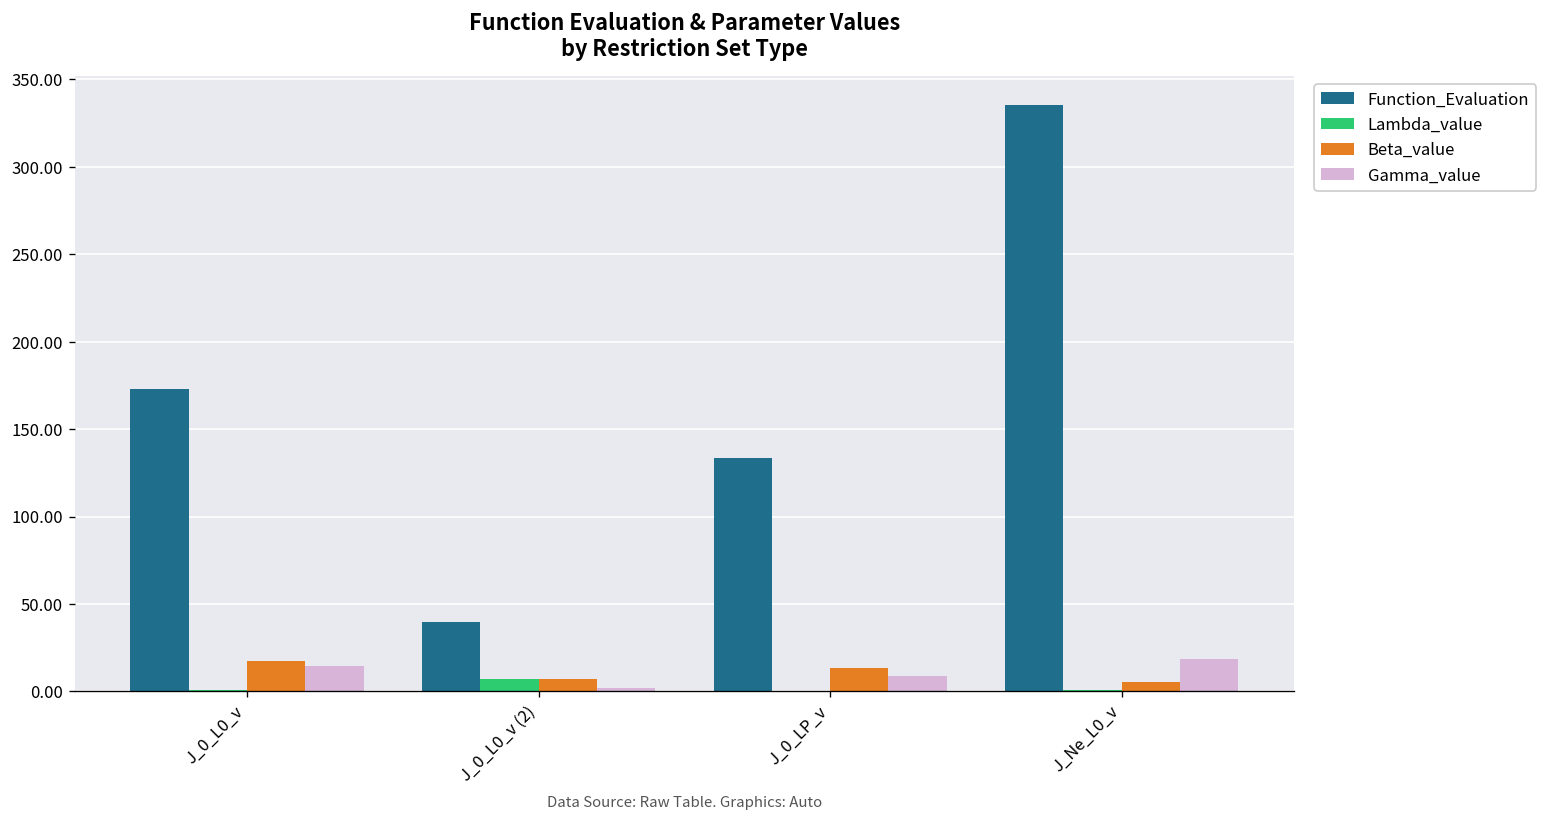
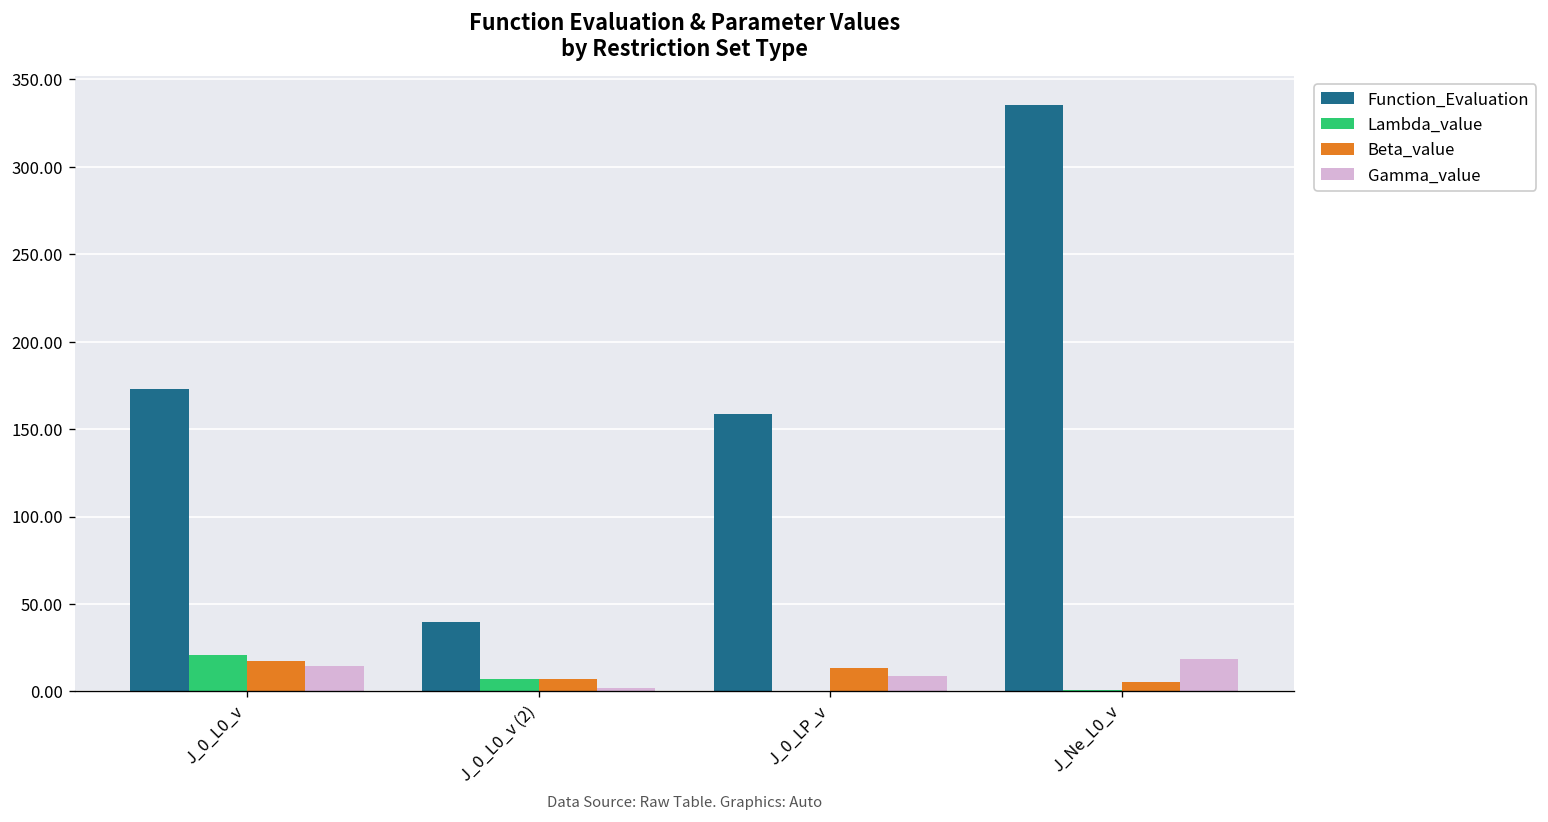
  {
    "Function_Evaluation": {
      "J_0_L0_v": 173,
      "J_0_L0_v (2)": 40,
-     "J_0_LP_v": 133,
+     "J_0_LP_v": 158,
      "J_Ne_L0_v": 335
    },
    "Lambda_value": {
-     "J_0_L0_v": 1,
+     "J_0_L0_v": 21,
      "J_0_L0_v (2)": 7
    },
    "Beta_value": {
      "J_0_L0_v": 17,
      "J_0_L0_v (2)": 7,
      "J_0_LP_v": 14,
      "J_Ne_L0_v": 5
    },
    "Gamma_value": {
      "J_0_L0_v": 14,
      "J_0_LP_v": 9,
      "J_Ne_L0_v": 19
    }
  }
